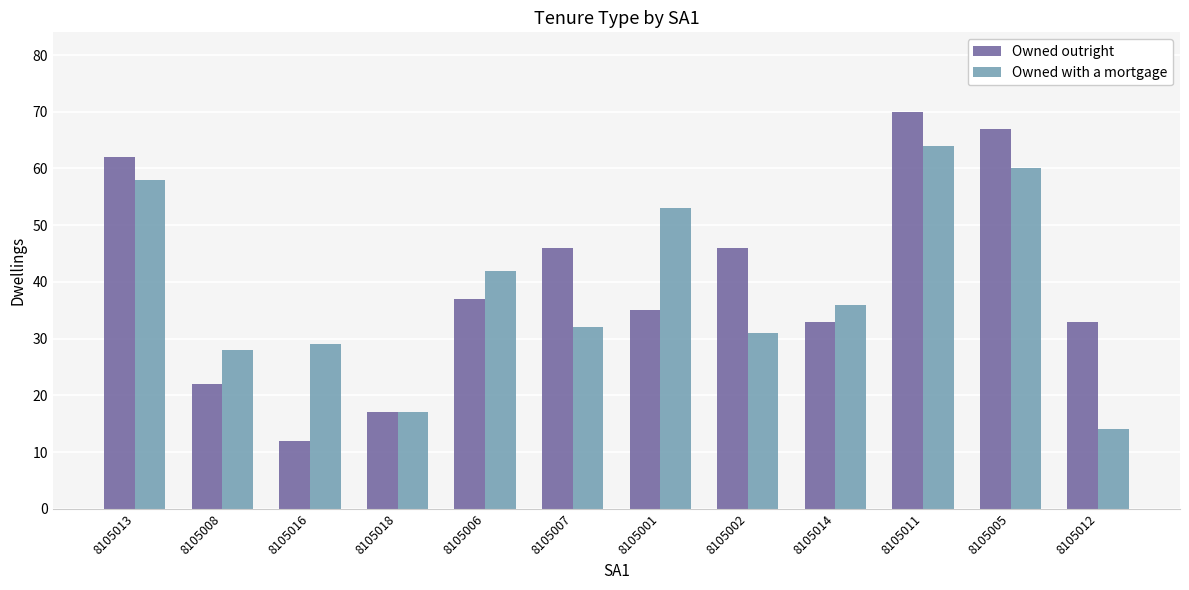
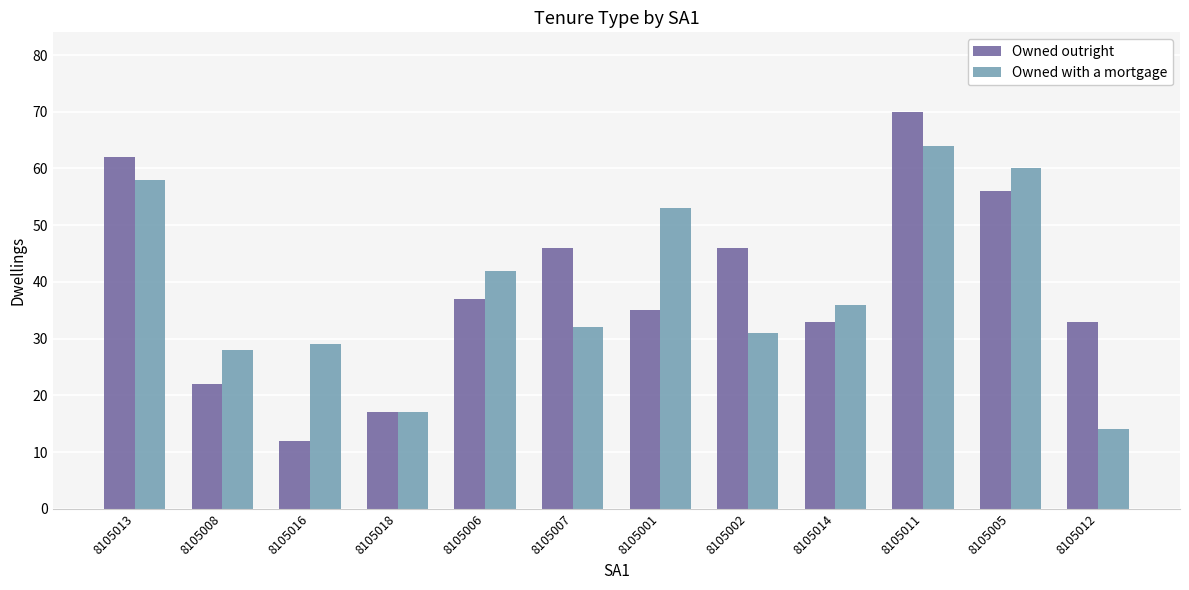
  {
    "Owned outright": {
      "8105013": 62,
      "8105008": 22,
      "8105016": 12,
      "8105018": 17,
      "8105006": 37,
      "8105007": 46,
      "8105001": 35,
      "8105002": 46,
      "8105014": 33,
      "8105011": 70,
-     "8105005": 67,
+     "8105005": 56,
      "8105012": 33
    },
    "Owned with a mortgage": {
      "8105013": 58,
      "8105008": 28,
      "8105016": 29,
      "8105018": 17,
      "8105006": 42,
      "8105007": 32,
      "8105001": 53,
      "8105002": 31,
      "8105014": 36,
      "8105011": 64,
      "8105005": 60,
      "8105012": 14
    }
  }
